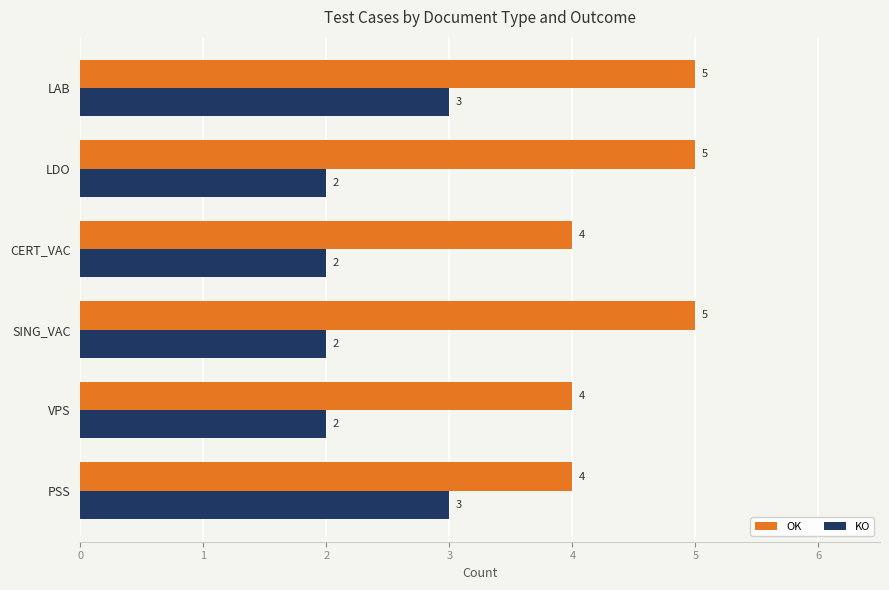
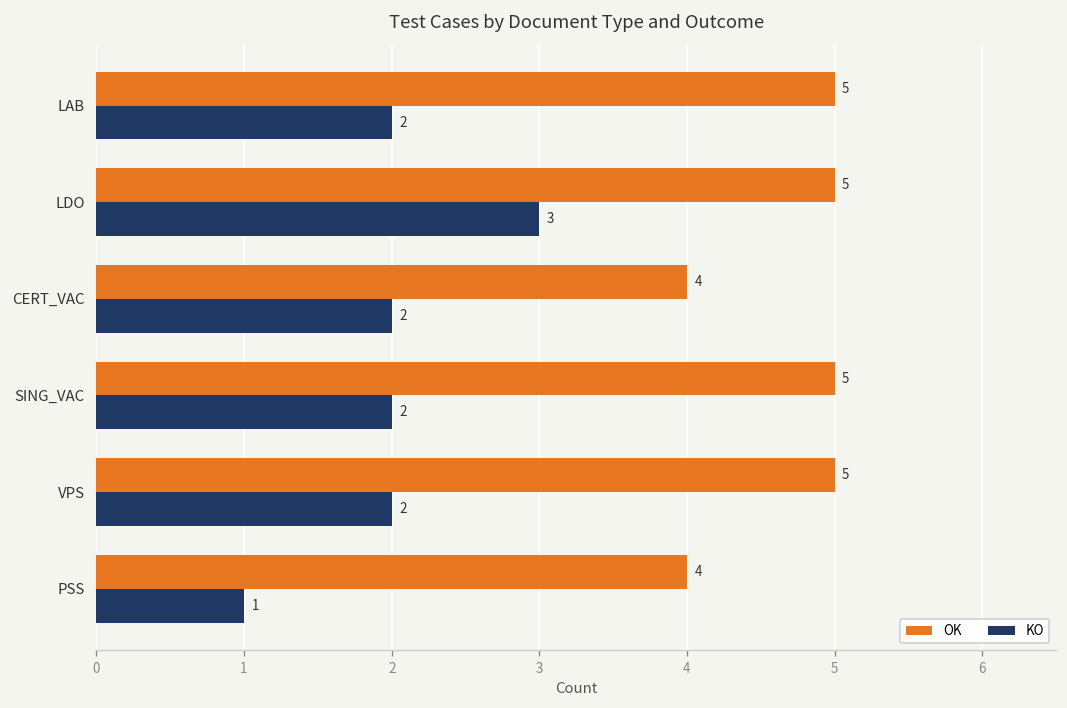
  {
    "OK": {
      "LAB": 5,
      "LDO": 5,
      "CERT_VAC": 4,
      "SING_VAC": 5,
-     "VPS": 4,
+     "VPS": 5,
      "PSS": 4
    },
    "KO": {
-     "LAB": 3,
-     "LDO": 2,
+     "LAB": 2,
+     "LDO": 3,
      "CERT_VAC": 2,
      "SING_VAC": 2,
      "VPS": 2,
-     "PSS": 3
+     "PSS": 1
    }
  }
